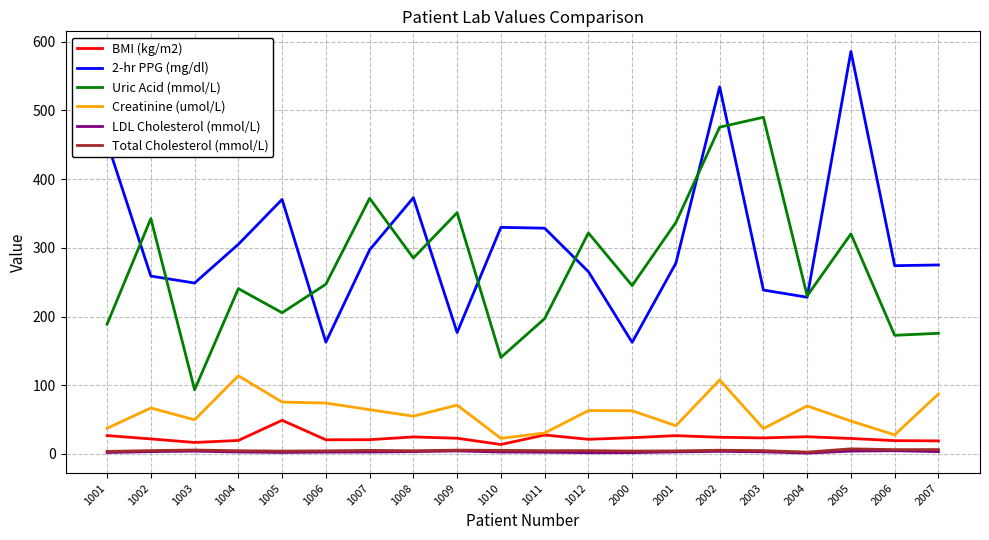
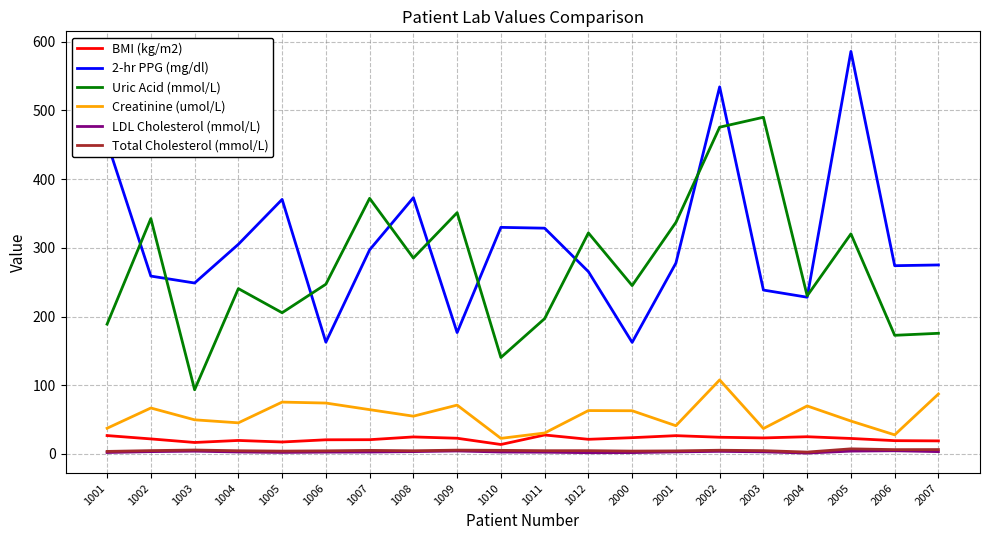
  {
    "BMI (kg/m2)": {
      "1001": 30,
      "1002": 20,
      "1003": 20,
      "1004": 20,
-     "1005": 50,
+     "1005": 20,
      "1006": 20,
      "1007": 20,
      "1008": 20,
      "1009": 20,
      "1010": 10,
      "1012": 20,
      "2000": 20,
      "2001": 30,
      "2002": 20,
      "2003": 20,
      "2004": 20,
      "2005": 20,
      "2006": 20,
      "2007": 20
    },
    "2-hr PPG (mg/dl)": {
      "1002": 260,
      "1003": 250,
      "1004": 310,
      "1005": 370,
      "1006": 160,
      "1007": 300,
      "1008": 370,
      "1009": 180,
      "1010": 330,
      "1011": 330,
      "1012": 270,
      "2000": 160,
      "2001": 280,
      "2002": 530,
      "2003": 240,
      "2005": 590,
      "2006": 270,
      "2007": 280
    },
    "Uric Acid (mmol/L)": {
      "1001": 190,
      "1002": 340,
      "1003": 90,
      "1004": 240,
      "1005": 210,
      "1006": 250,
      "1007": 370,
      "1008": 290,
      "1009": 350,
      "1010": 140,
      "1011": 200,
      "1012": 320,
      "2000": 250,
      "2001": 340,
      "2002": 480,
      "2003": 490,
      "2005": 320,
      "2006": 170,
      "2007": 180
    },
    "Creatinine (umol/L)": {
      "1001": 40,
      "1002": 70,
      "1003": 50,
-     "1004": 110,
+     "1004": 50,
      "1005": 80,
      "1006": 70,
      "1007": 60,
      "1008": 50,
      "1009": 70,
      "1010": 20,
      "1012": 60,
      "2000": 60,
      "2001": 40,
      "2002": 110,
      "2003": 40,
      "2004": 70,
      "2005": 50,
      "2006": 30,
      "2007": 90
    }
  }
